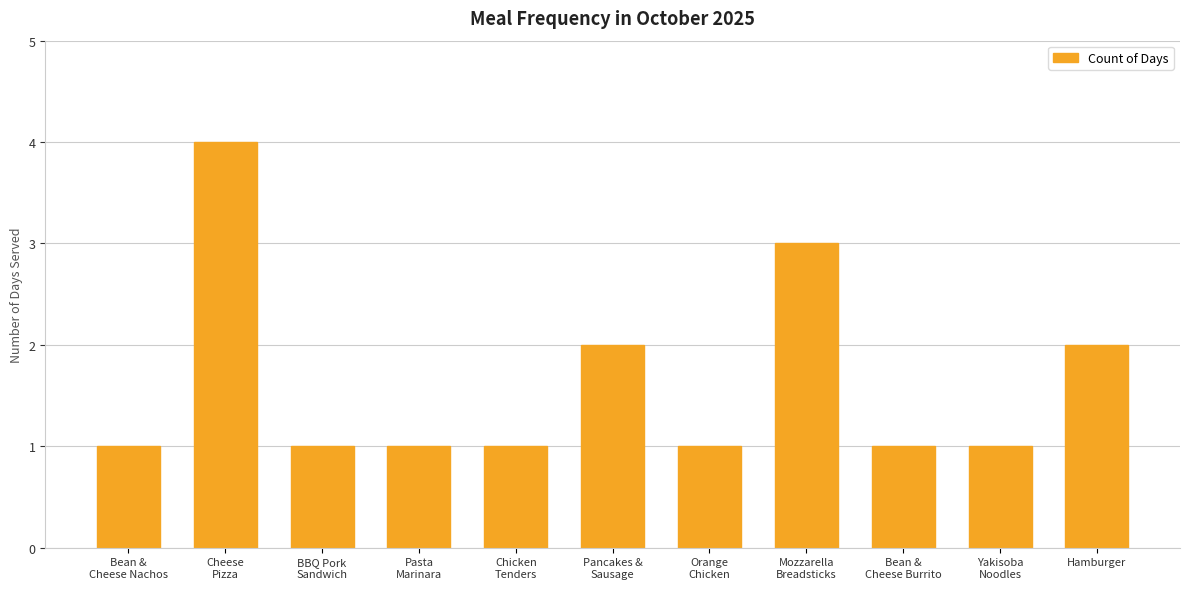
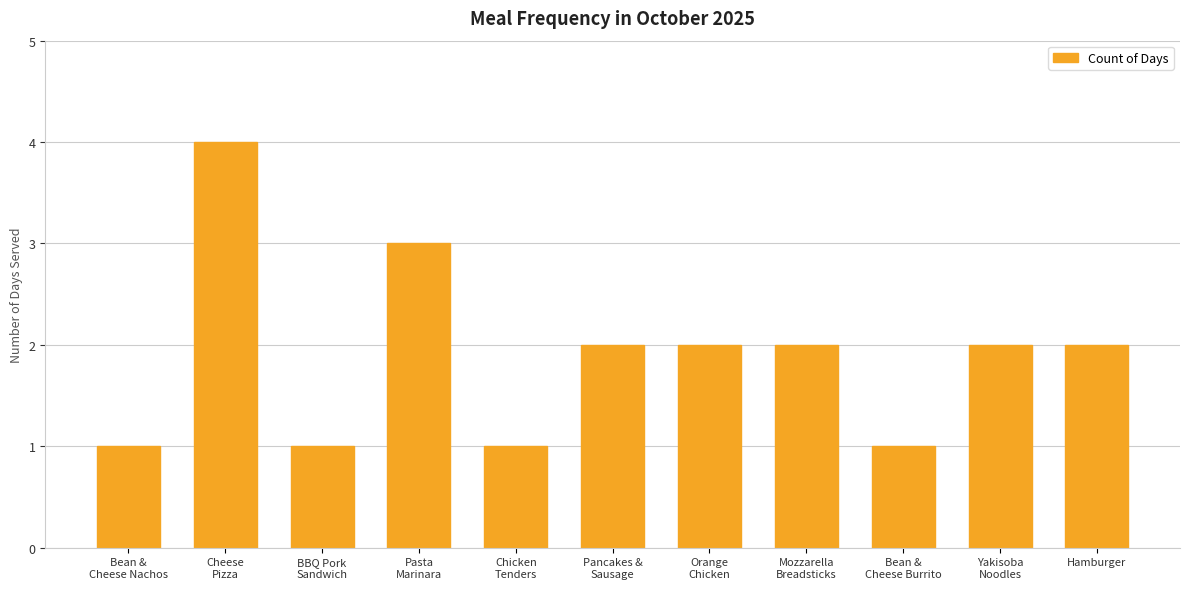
  {
    "Bean & Cheese Nachos": 1,
    "Cheese Pizza": 4,
    "BBQ Pork Sandwich": 1,
-   "Pasta Marinara": 1,
+   "Pasta Marinara": 3,
    "Chicken Tenders": 1,
    "Pancakes & Sausage": 2,
-   "Orange Chicken": 1,
-   "Mozzarella Breadsticks": 3,
+   "Orange Chicken": 2,
+   "Mozzarella Breadsticks": 2,
    "Bean & Cheese Burrito": 1,
-   "Yakisoba Noodles": 1,
+   "Yakisoba Noodles": 2,
    "Hamburger": 2
  }
